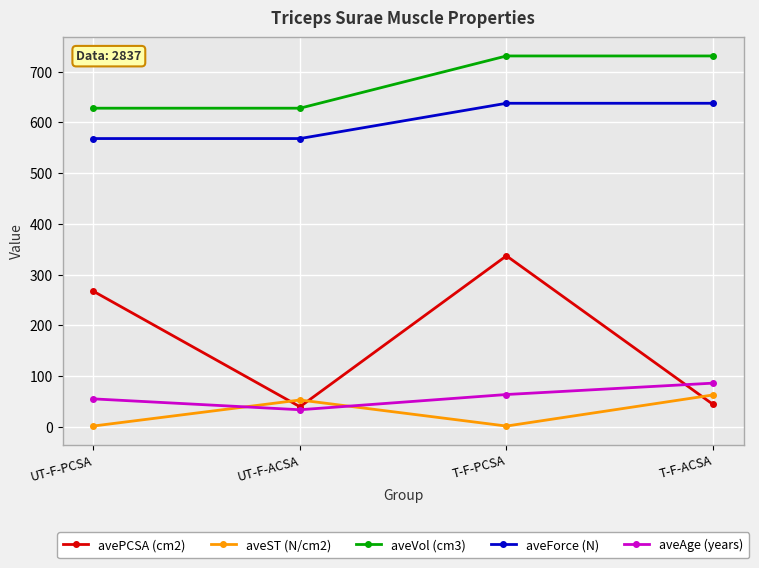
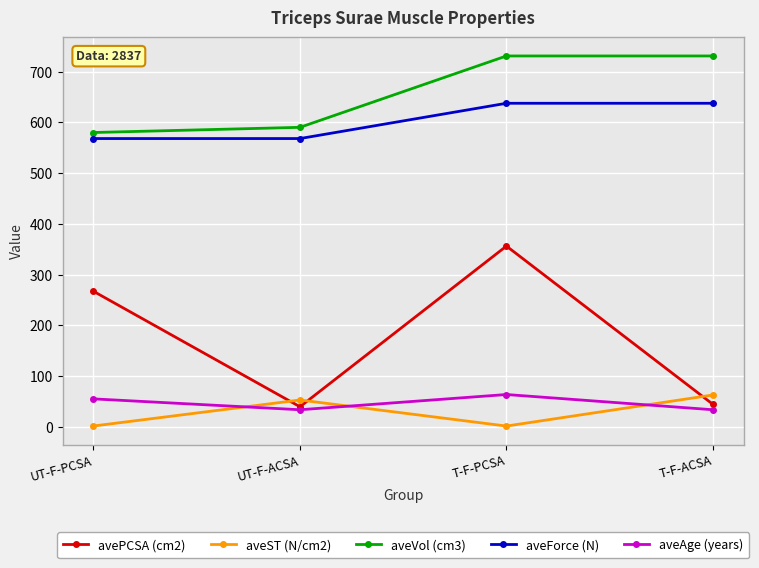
  {
    "avePCSA (cm2)": {
      "UT-F-PCSA": 270,
      "UT-F-ACSA": 40,
-     "T-F-PCSA": 340,
+     "T-F-PCSA": 360,
      "T-F-ACSA": 40
    },
    "aveST (N/cm2)": {
      "UT-F-PCSA": 0,
      "UT-F-ACSA": 50,
      "T-F-PCSA": 0,
      "T-F-ACSA": 60
    },
    "aveVol (cm3)": {
-     "UT-F-PCSA": 630,
-     "UT-F-ACSA": 630,
+     "UT-F-PCSA": 580,
+     "UT-F-ACSA": 590,
      "T-F-PCSA": 730,
      "T-F-ACSA": 730
    },
    "aveForce (N)": {
      "UT-F-PCSA": 570,
      "UT-F-ACSA": 570,
      "T-F-PCSA": 640,
      "T-F-ACSA": 640
    },
    "aveAge (years)": {
      "UT-F-PCSA": 60,
      "UT-F-ACSA": 30,
      "T-F-PCSA": 60,
-     "T-F-ACSA": 90
+     "T-F-ACSA": 30
    }
  }
